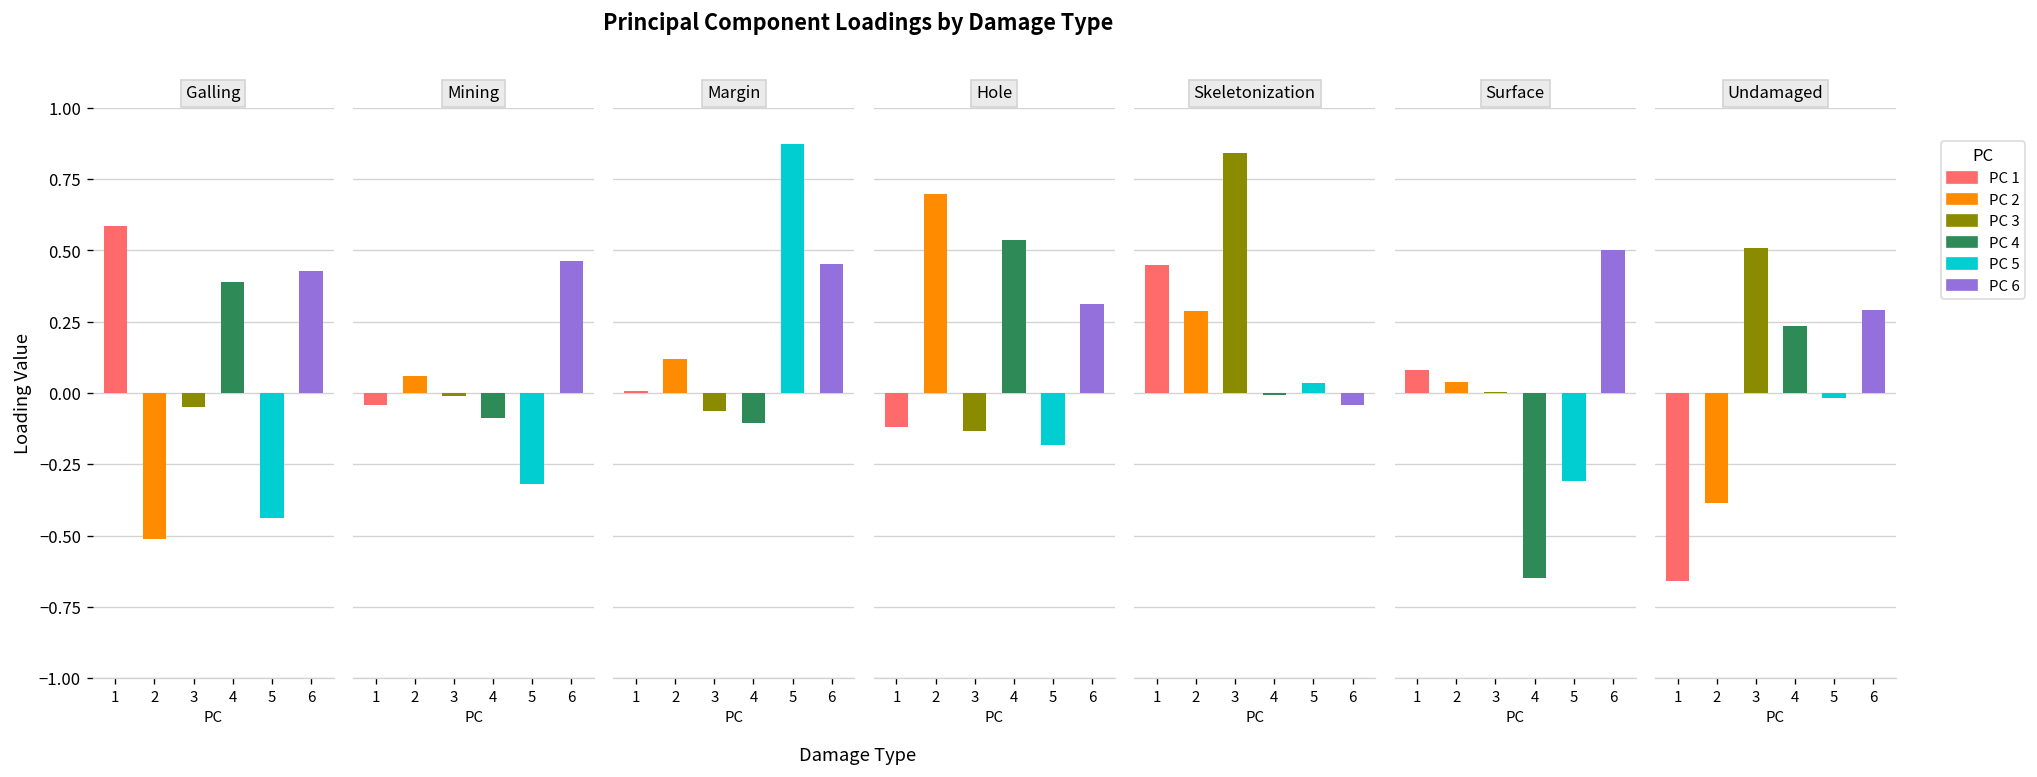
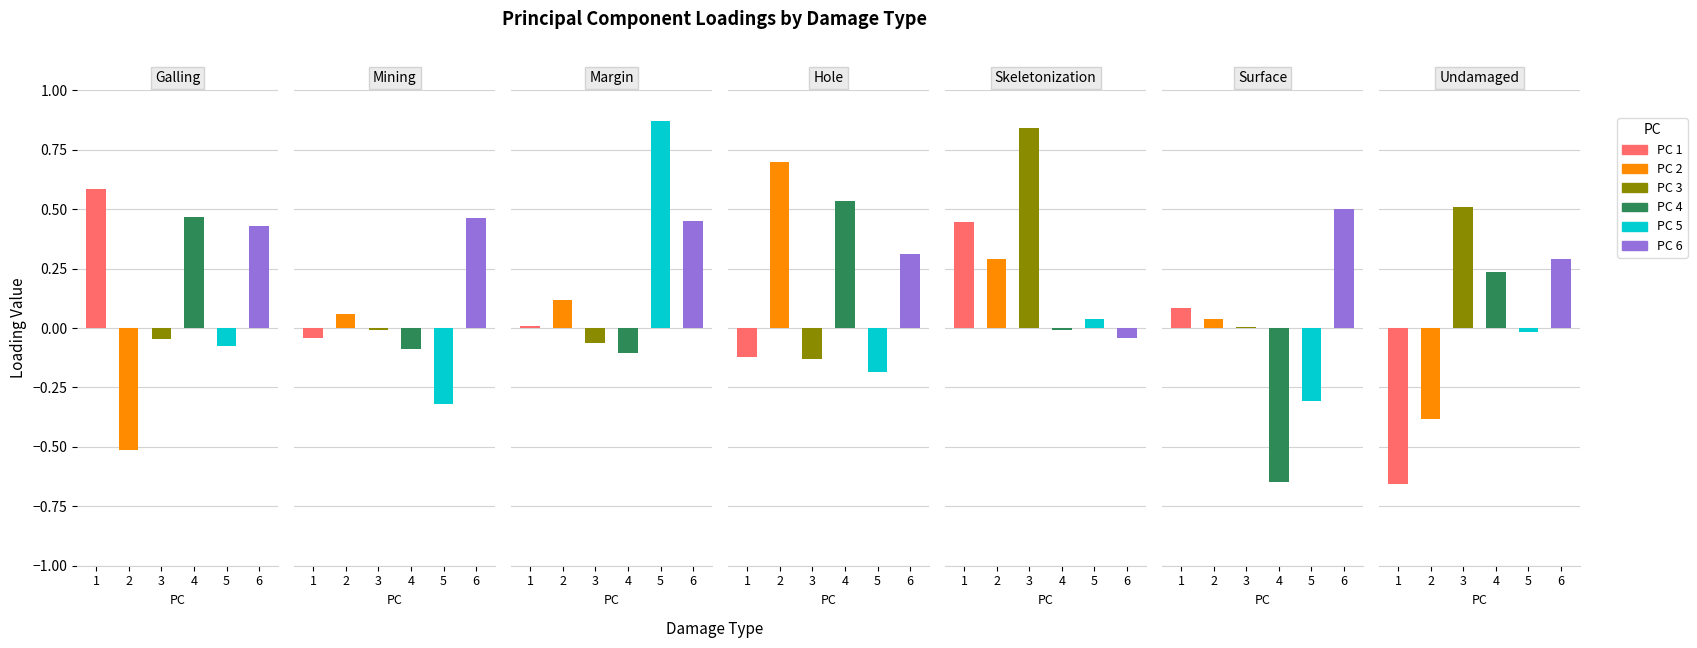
  {
    "Galling": {
      "1": 0.59,
      "2": -0.51,
      "3": -0.05,
-     "4": 0.39,
-     "5": -0.44,
+     "4": 0.47,
+     "5": -0.07,
      "6": 0.43
    }
  }
